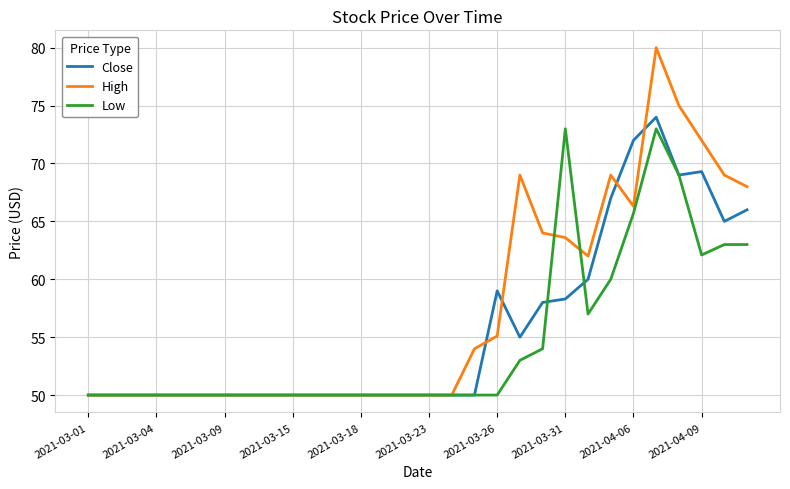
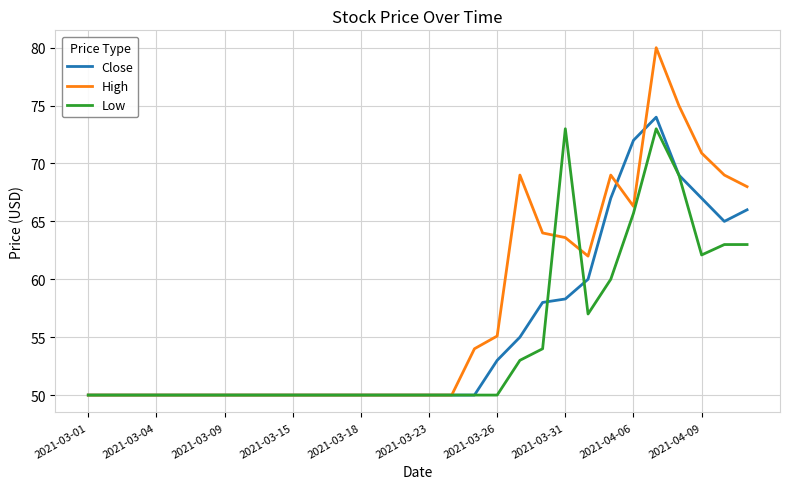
  {
    "Close": {
-     "2021-03-26": 59,
+     "2021-03-26": 53,
      "2021-03-31": 58.3,
      "2021-04-06": 72.0,
-     "2021-04-09": 69.3
+     "2021-04-09": 67.0
    },
    "High": {
      "2021-03-26": 55.1,
      "2021-03-31": 63.6,
      "2021-04-06": 66.3,
-     "2021-04-09": 72.0
+     "2021-04-09": 70.9
    },
    "Low": {
      "2021-03-26": 50.0,
      "2021-03-31": 73.0,
      "2021-04-06": 65.7,
      "2021-04-09": 62.1
    }
  }
